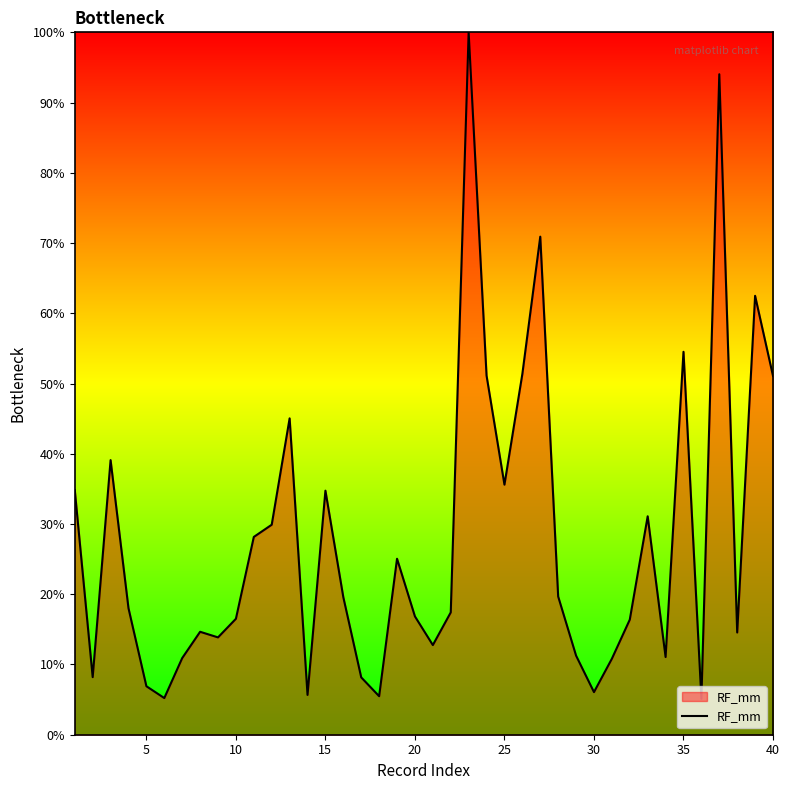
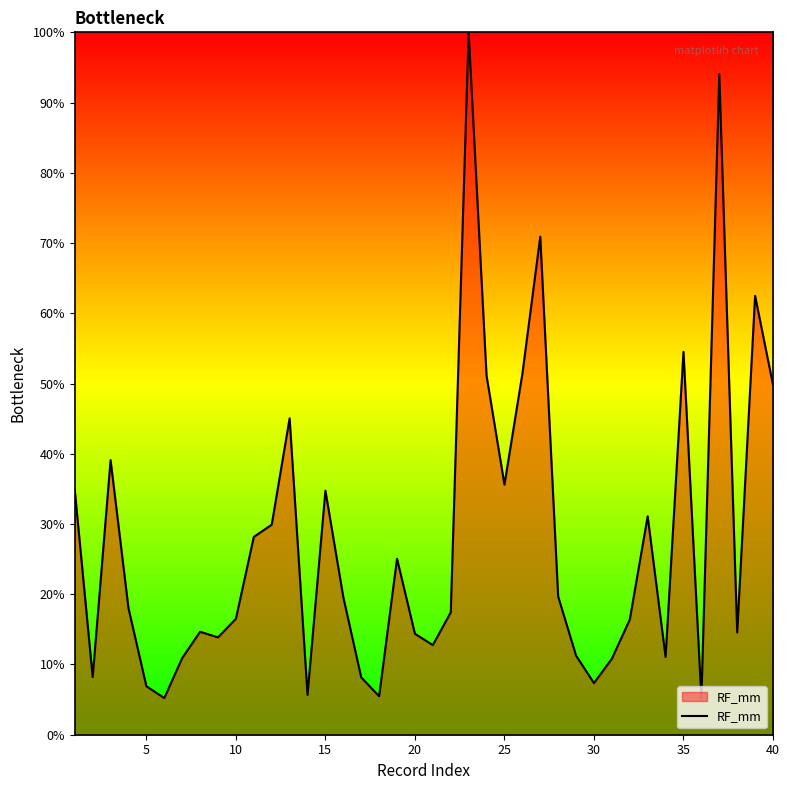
  {
    "5": "7%",
    "10": "17%",
    "15": "35%",
-   "20": "17%",
+   "20": "14%",
    "25": "36%",
-   "30": "6%",
+   "30": "7%",
    "35": "55%",
-   "40": "51%"
+   "40": "50%"
  }
